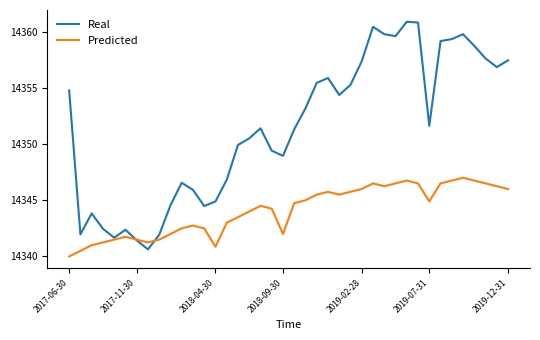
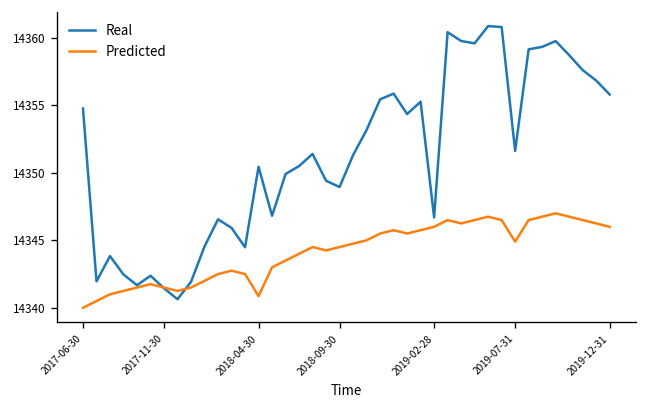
  {
    "Real": {
      "2017-06-30": 14354.8,
-     "2018-04-30": 14344.9,
+     "2018-04-30": 14350.4,
      "2018-09-30": 14349.0,
-     "2019-02-28": 14357.4,
+     "2019-02-28": 14346.7,
      "2019-07-31": 14351.6,
-     "2019-12-31": 14357.4
+     "2019-12-31": 14355.8
    },
    "Predicted": {
      "2017-06-30": 14340.0,
      "2018-04-30": 14340.9,
-     "2018-09-30": 14342.0,
+     "2018-09-30": 14344.5,
      "2019-02-28": 14346.0,
      "2019-07-31": 14344.9,
      "2019-12-31": 14346.0
    }
  }
